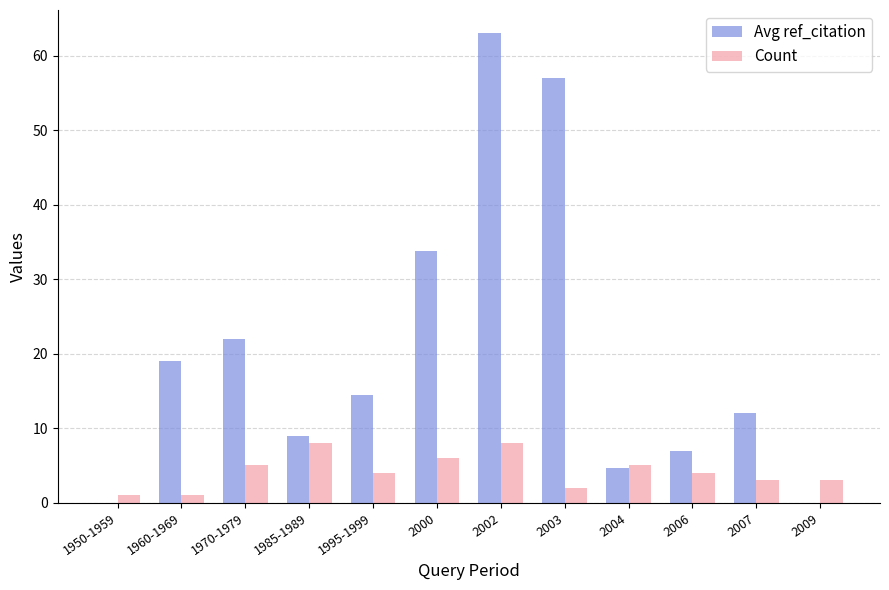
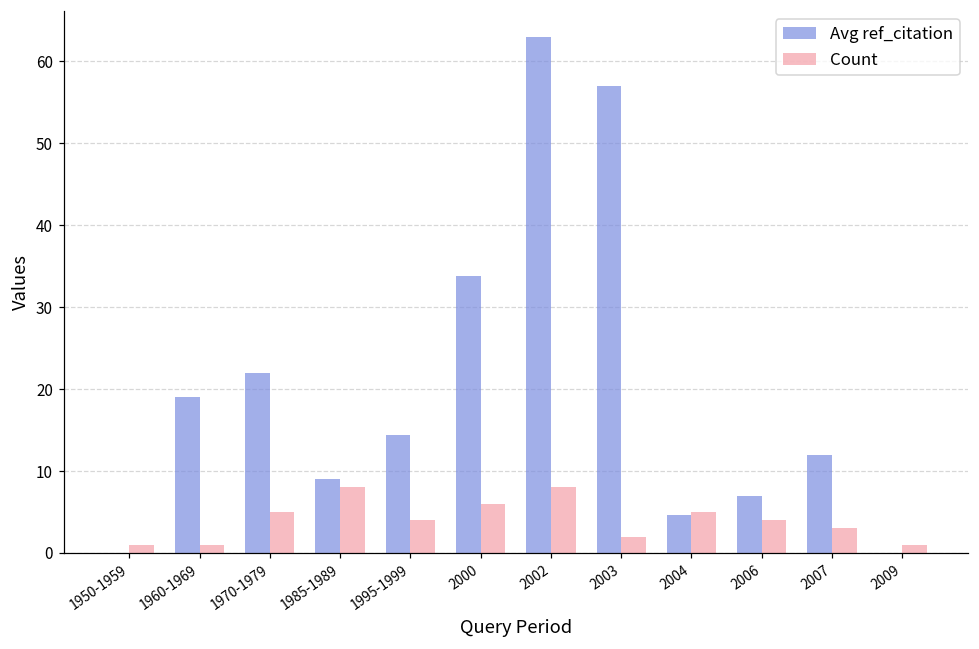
  {
    "Avg ref_citation": {
      "1950-1959": 0,
      "1960-1969": 19,
      "1970-1979": 22,
      "1985-1989": 9,
      "1995-1999": 14,
      "2000": 34,
      "2002": 63,
      "2003": 57,
      "2004": 5,
      "2006": 7,
      "2007": 12,
      "2009": 0
    },
    "Count": {
      "1950-1959": 1,
      "1960-1969": 1,
      "1970-1979": 5,
      "1985-1989": 8,
      "1995-1999": 4,
      "2000": 6,
      "2002": 8,
      "2003": 2,
      "2004": 5,
      "2006": 4,
      "2007": 3,
-     "2009": 3
+     "2009": 1
    }
  }
